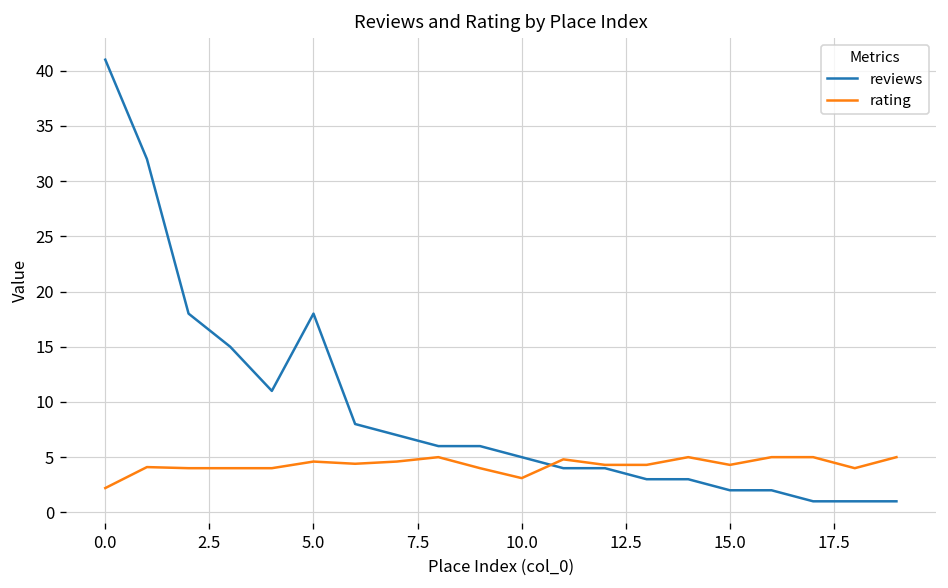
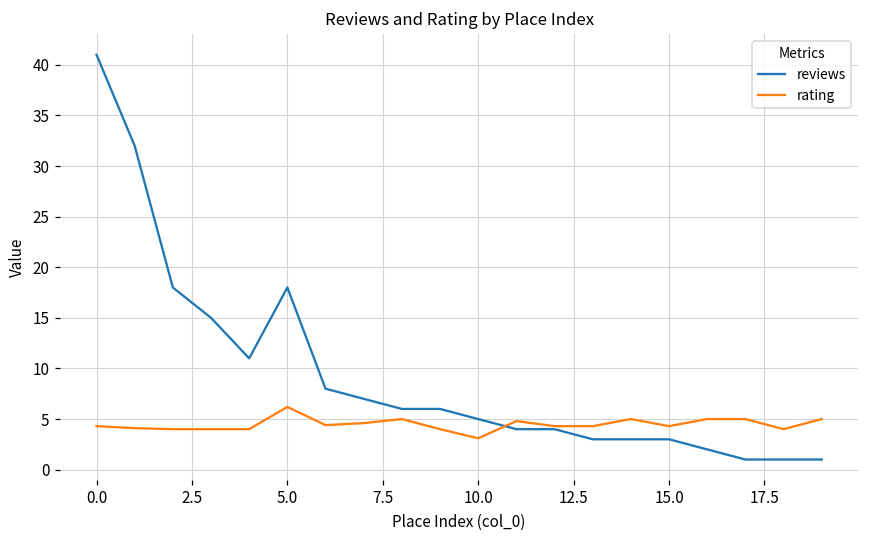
  {
    "reviews": {
      "0.0": 41,
      "5.0": 18,
      "10.0": 5,
-     "15.0": 2
+     "15.0": 3
    },
    "rating": {
-     "0.0": 2,
-     "5.0": 5,
+     "0.0": 4,
+     "5.0": 6,
      "10.0": 3,
      "15.0": 4
    }
  }
